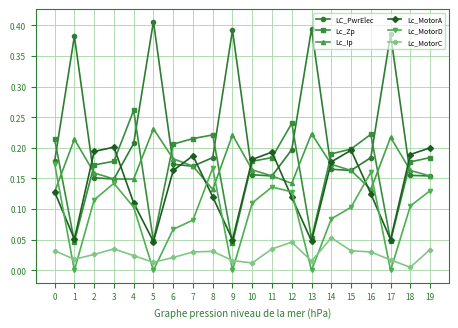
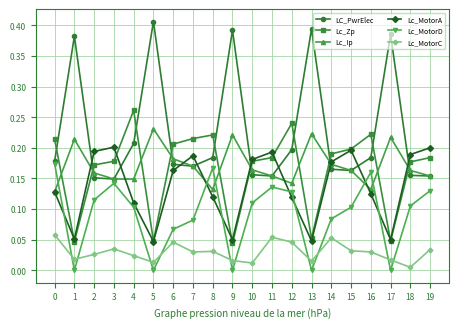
  {
    "Lc_MotorC": {
-     "0": 0.03,
+     "0": 0.06,
      "1": 0.02,
      "2": 0.03,
      "3": 0.04,
      "4": 0.02,
      "5": 0.01,
-     "6": 0.02,
+     "6": 0.05,
      "7": 0.03,
      "8": 0.03,
      "9": 0.02,
      "10": 0.01,
-     "11": 0.04,
+     "11": 0.05,
      "12": 0.05,
      "13": 0.02,
      "14": 0.05,
      "15": 0.03,
      "16": 0.03,
      "17": 0.02,
      "18": 0.01,
      "19": 0.03
    }
  }
